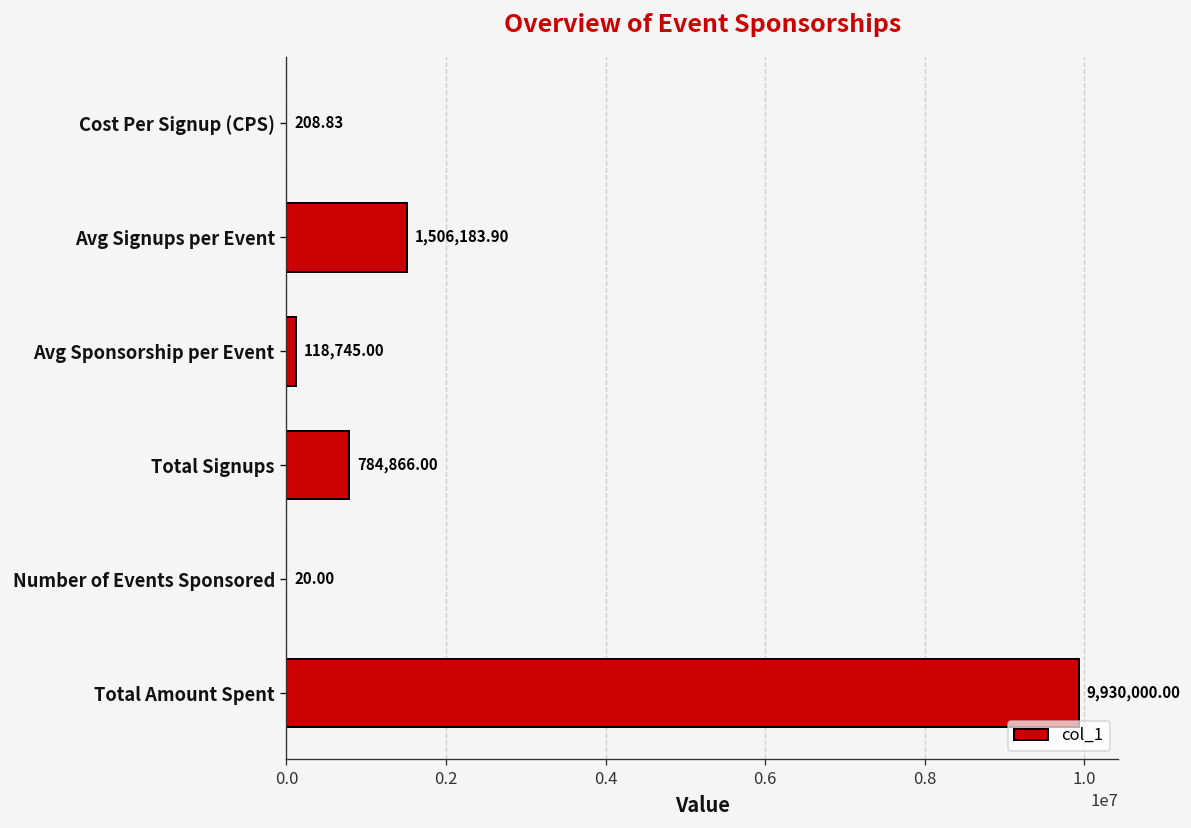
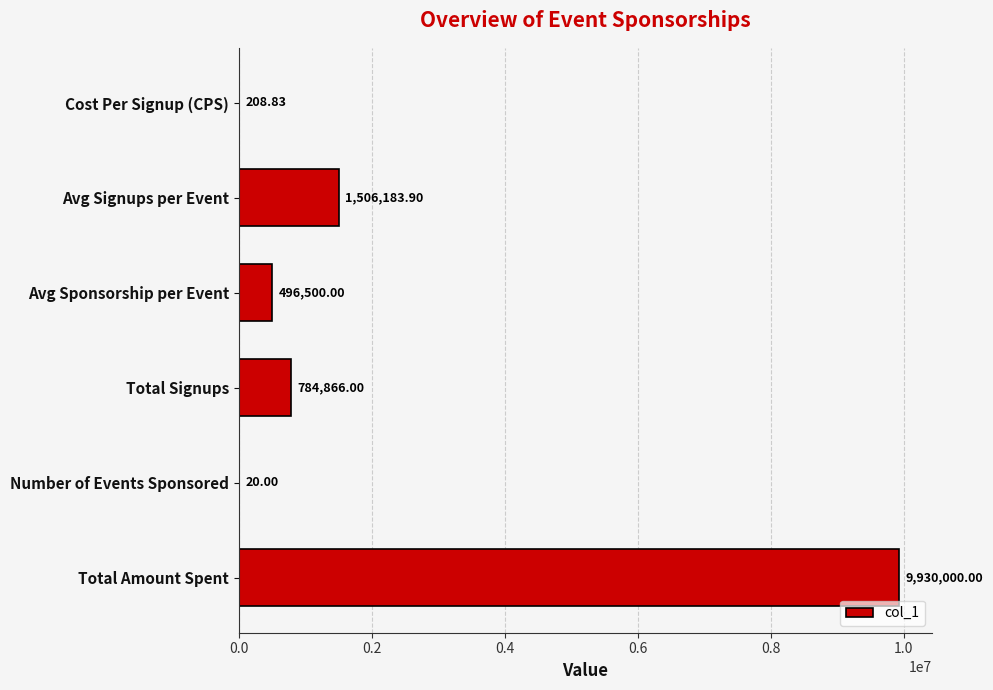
  {
    "Cost Per Signup (CPS)": "208.83",
    "Avg Signups per Event": "1,506,183.90",
-   "Avg Sponsorship per Event": "118,745.00",
+   "Avg Sponsorship per Event": "496,500.00",
    "Total Signups": "784,866.00",
    "Number of Events Sponsored": "20.00",
    "Total Amount Spent": "9,930,000.00"
  }
